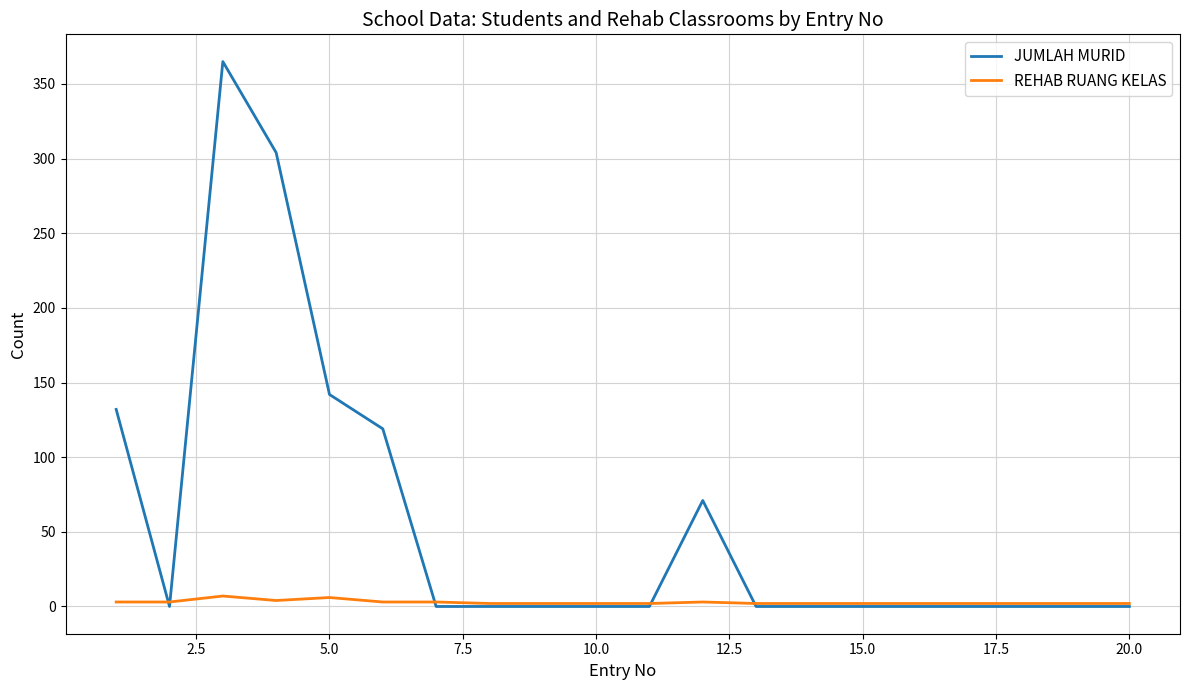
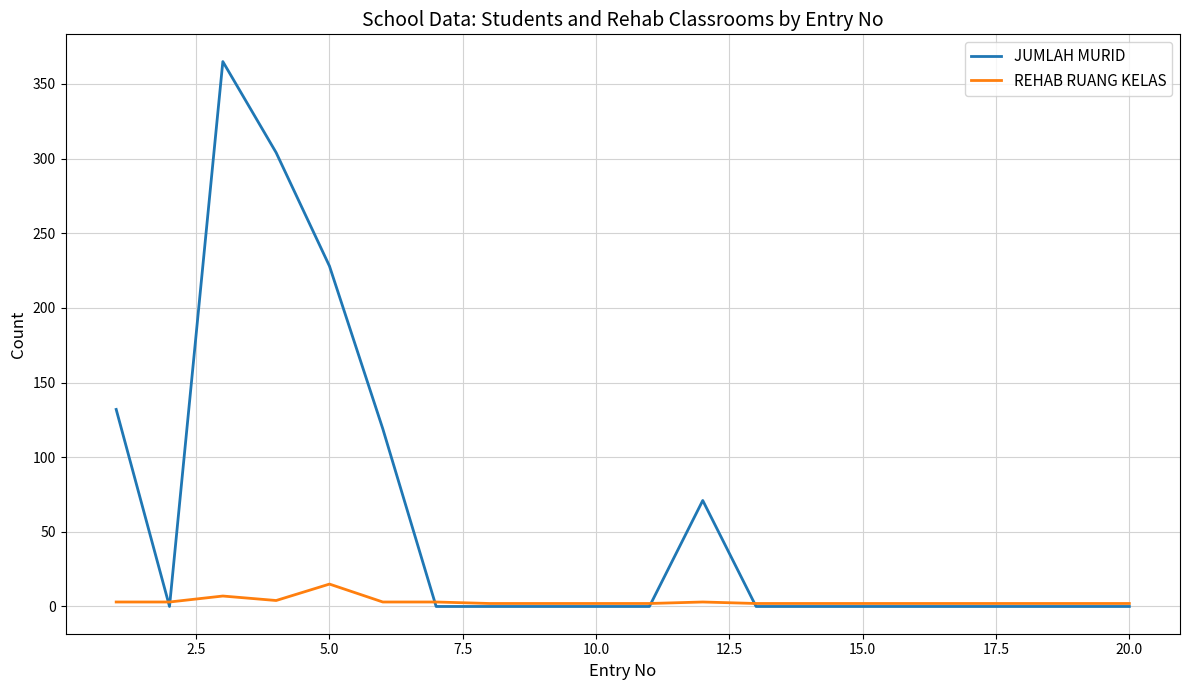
  {
    "JUMLAH MURID": {
-     "5.0": 142,
+     "5.0": 228,
      "10.0": 0,
      "15.0": 0,
      "20.0": 0
    },
    "REHAB RUANG KELAS": {
-     "5.0": 6,
+     "5.0": 15,
      "10.0": 2,
      "15.0": 2,
      "20.0": 2
    }
  }
